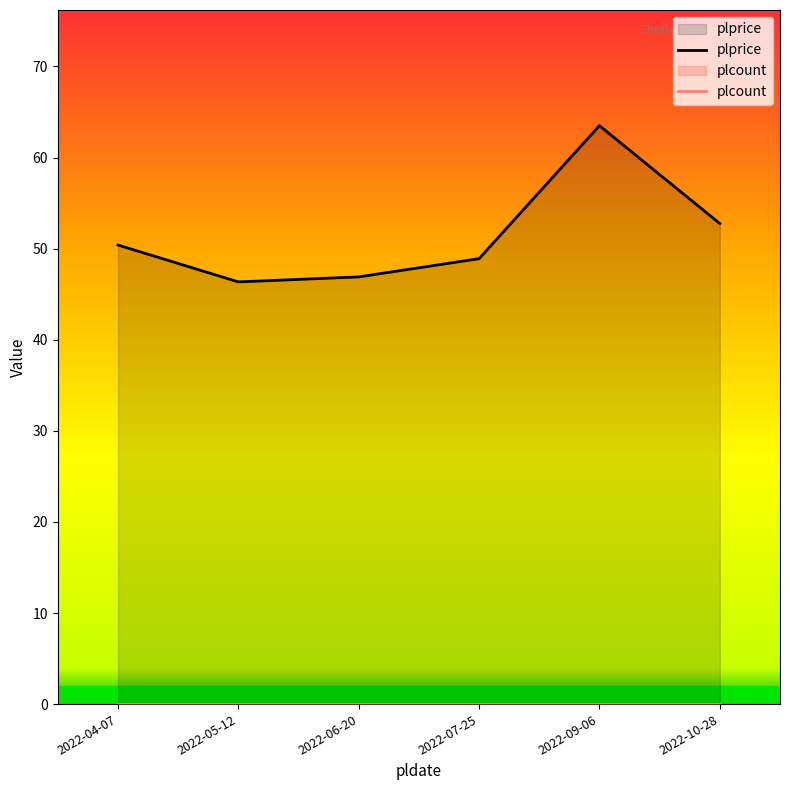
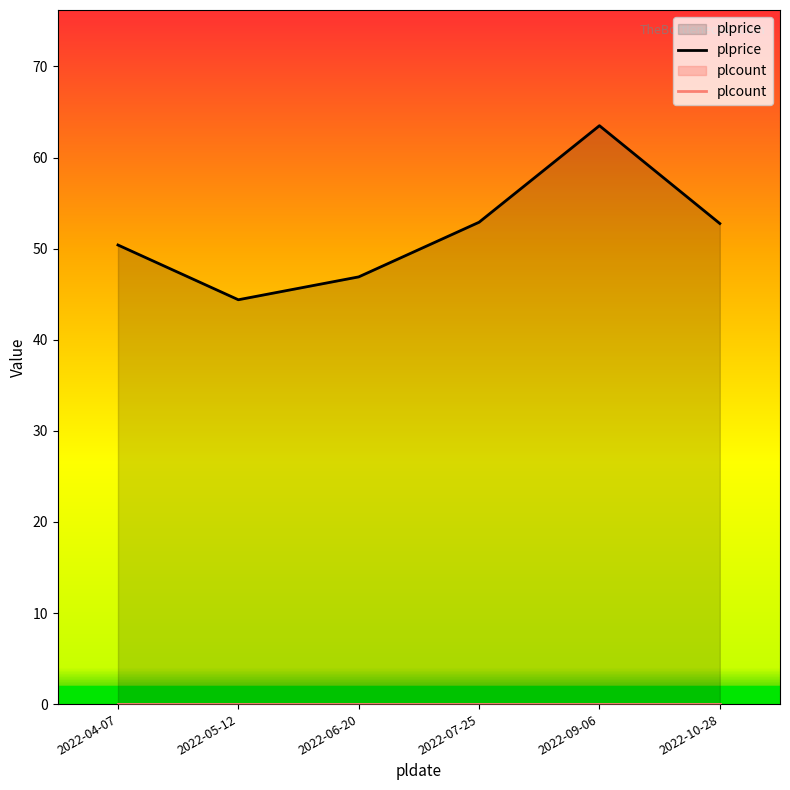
  {
    "plprice": {
      "2022-04-07": 50,
-     "2022-05-12": 46,
+     "2022-05-12": 44,
      "2022-06-20": 47,
-     "2022-07-25": 49,
+     "2022-07-25": 53,
      "2022-09-06": 64,
      "2022-10-28": 53
    }
  }
